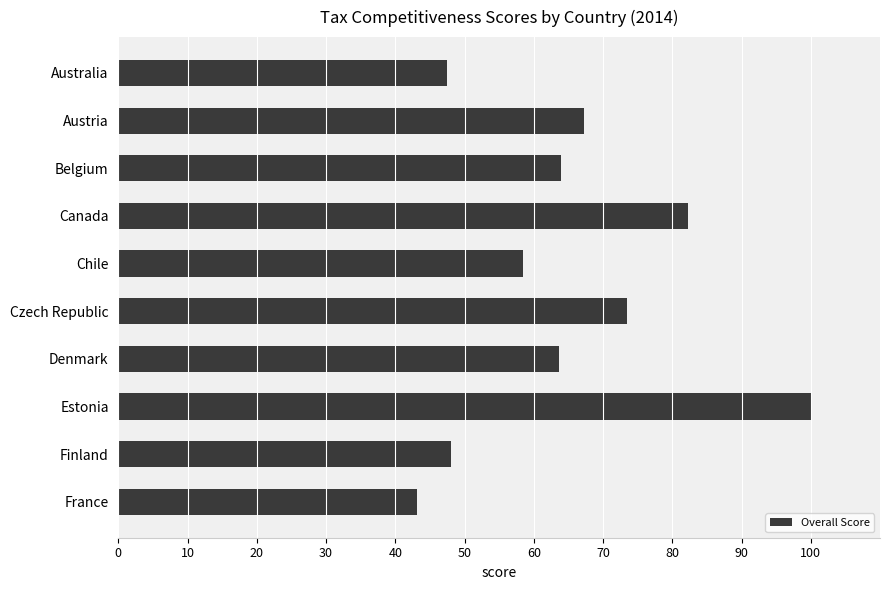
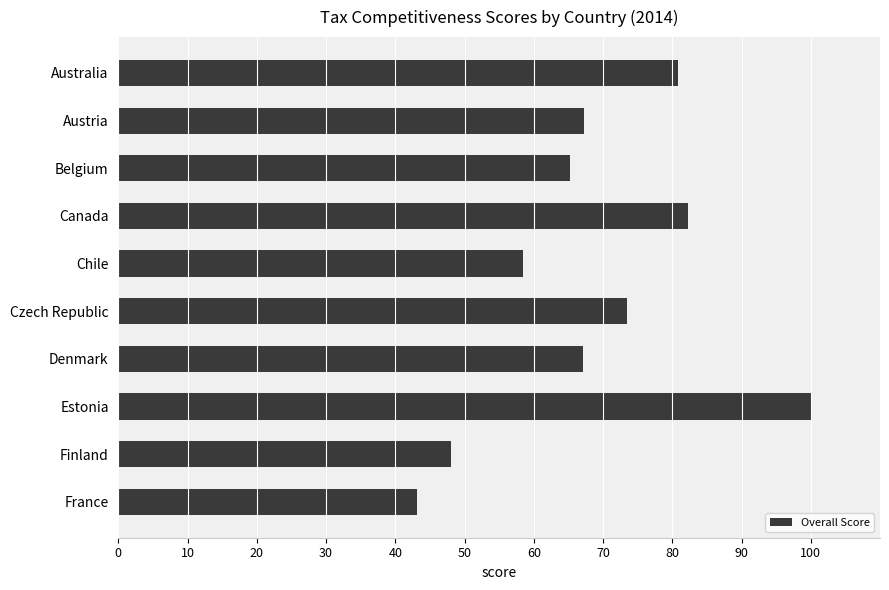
  {
-   "Australia": 47,
+   "Australia": 81,
    "Austria": 67,
-   "Belgium": 64,
+   "Belgium": 65,
    "Canada": 82,
    "Chile": 58,
    "Czech Republic": 74,
-   "Denmark": 64,
+   "Denmark": 67,
    "Estonia": 100,
    "Finland": 48,
    "France": 43
  }
